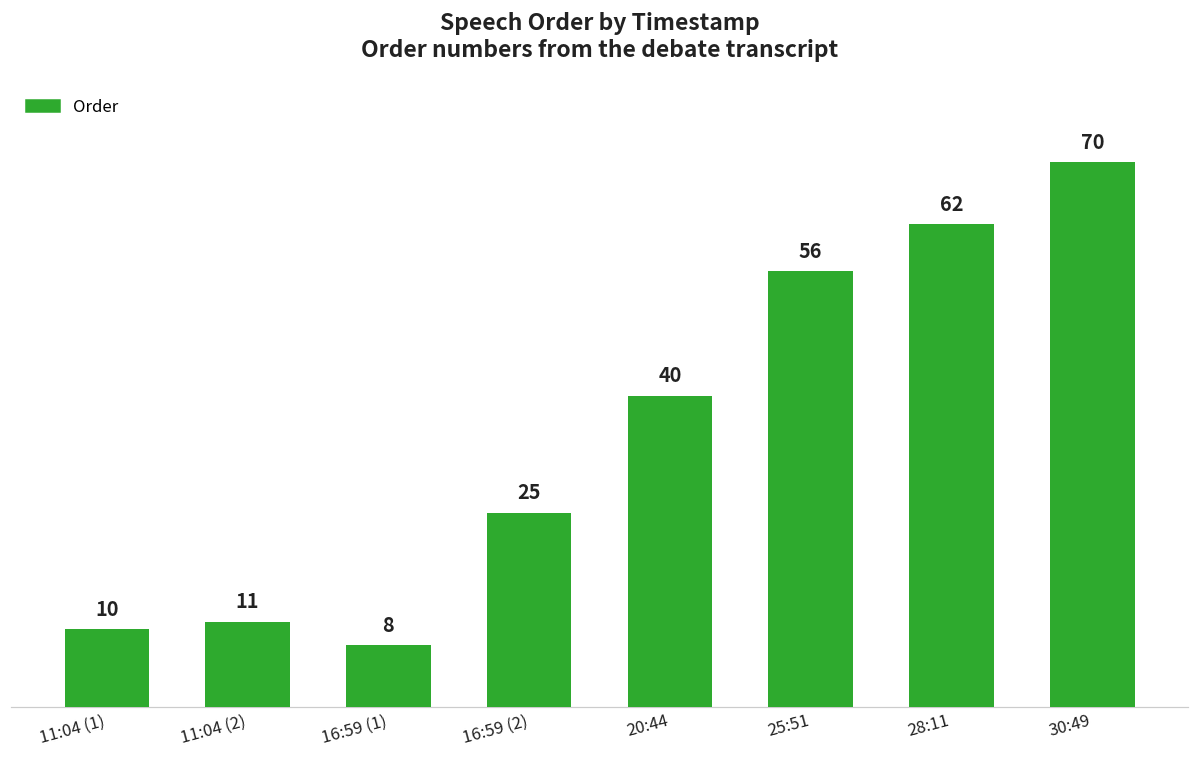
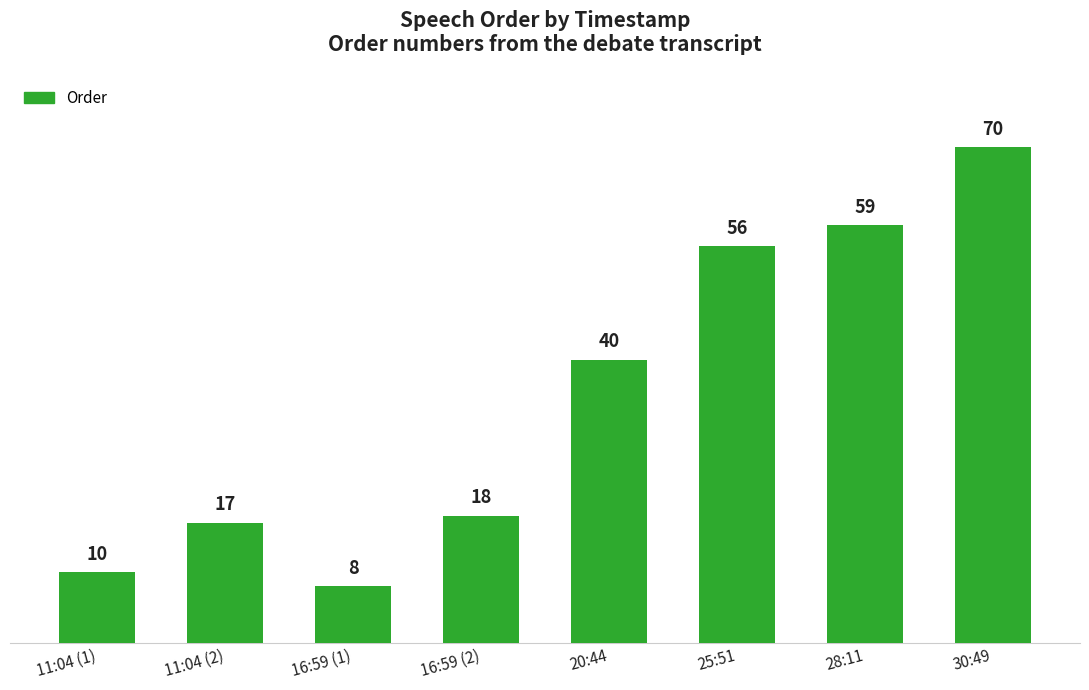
  {
    "11:04 (1)": 10,
-   "11:04 (2)": 11,
+   "11:04 (2)": 17,
    "16:59 (1)": 8,
-   "16:59 (2)": 25,
+   "16:59 (2)": 18,
    "20:44": 40,
    "25:51": 56,
-   "28:11": 62,
+   "28:11": 59,
    "30:49": 70
  }
